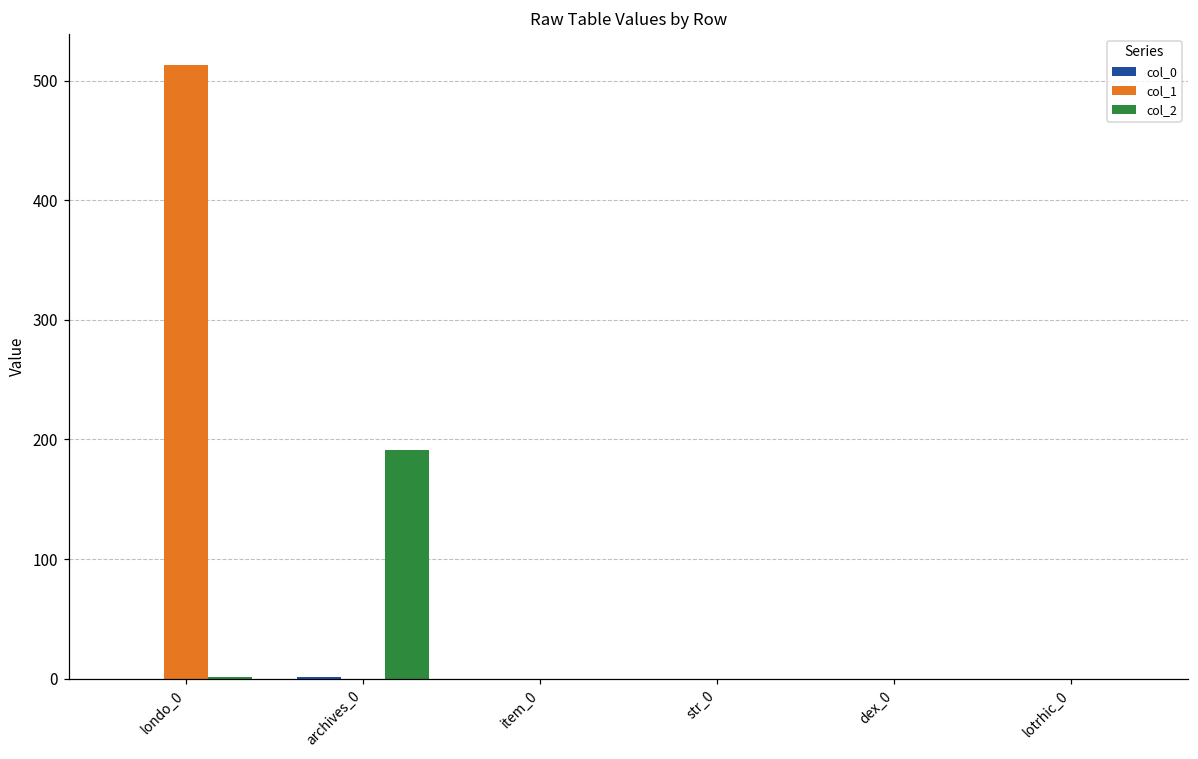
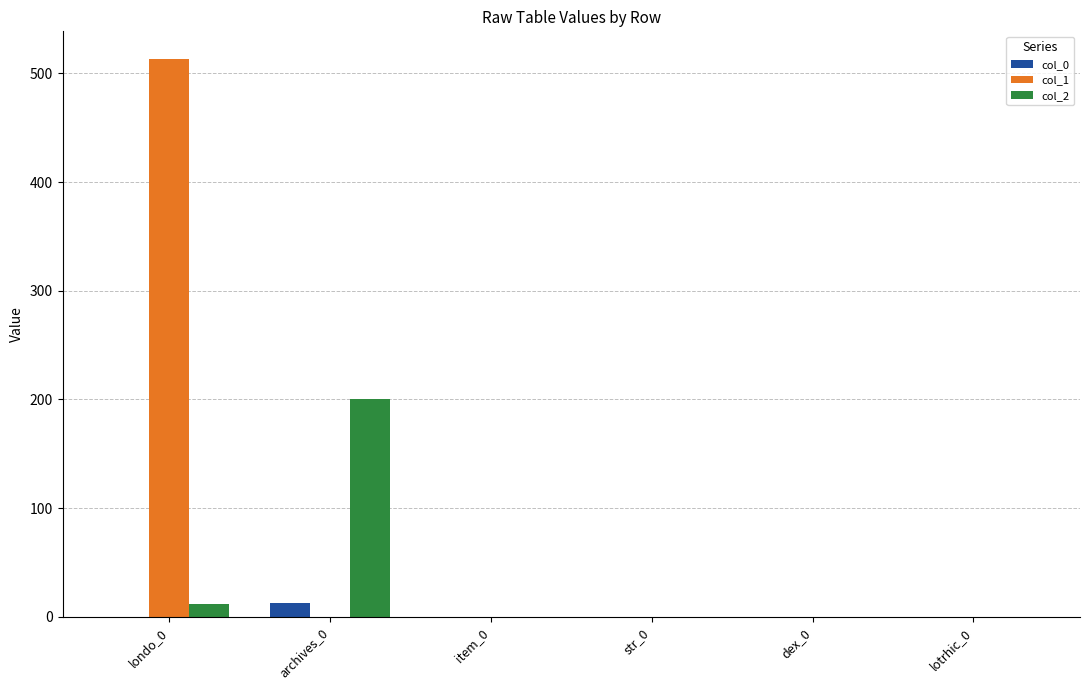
  {
    "col_0": {
      "londo_0": 0,
-     "archives_0": 1,
+     "archives_0": 13,
      "item_0": 0,
      "str_0": 0,
      "dex_0": 0,
      "lotrhic_0": 0
    },
    "col_1": {
      "londo_0": 513,
      "archives_0": 0,
      "item_0": 0,
      "str_0": 0,
      "dex_0": 0,
      "lotrhic_0": 0
    },
    "col_2": {
-     "londo_0": 1,
-     "archives_0": 191,
+     "londo_0": 12,
+     "archives_0": 200,
      "item_0": 0,
      "str_0": 0,
      "dex_0": 0,
      "lotrhic_0": 0
    }
  }
